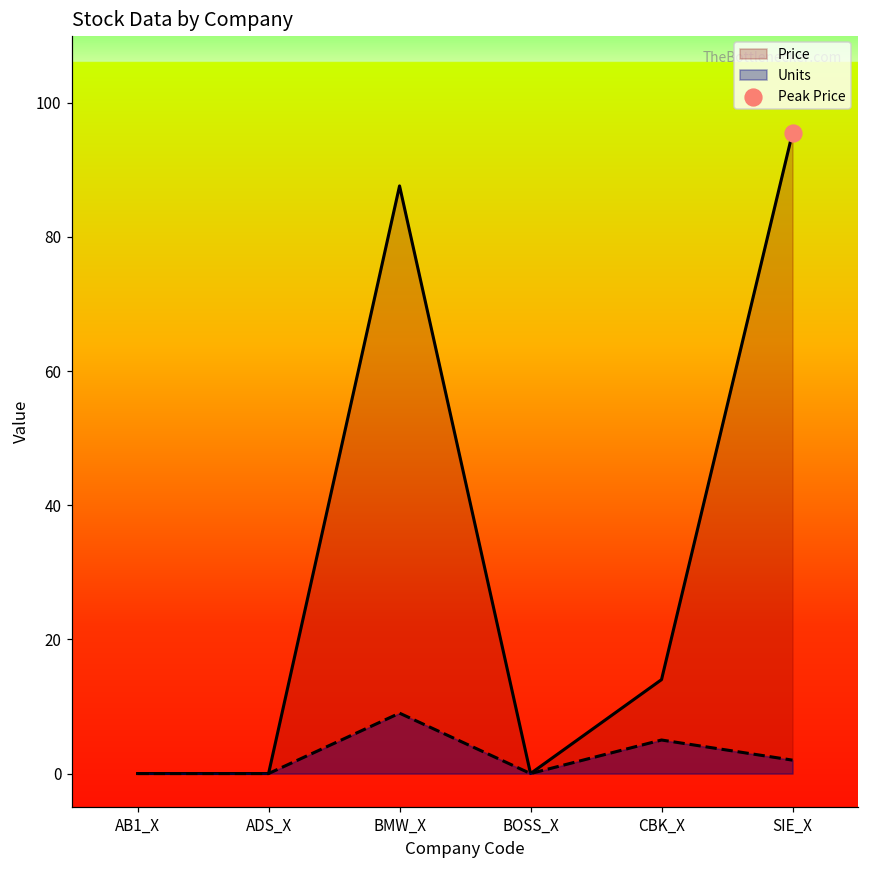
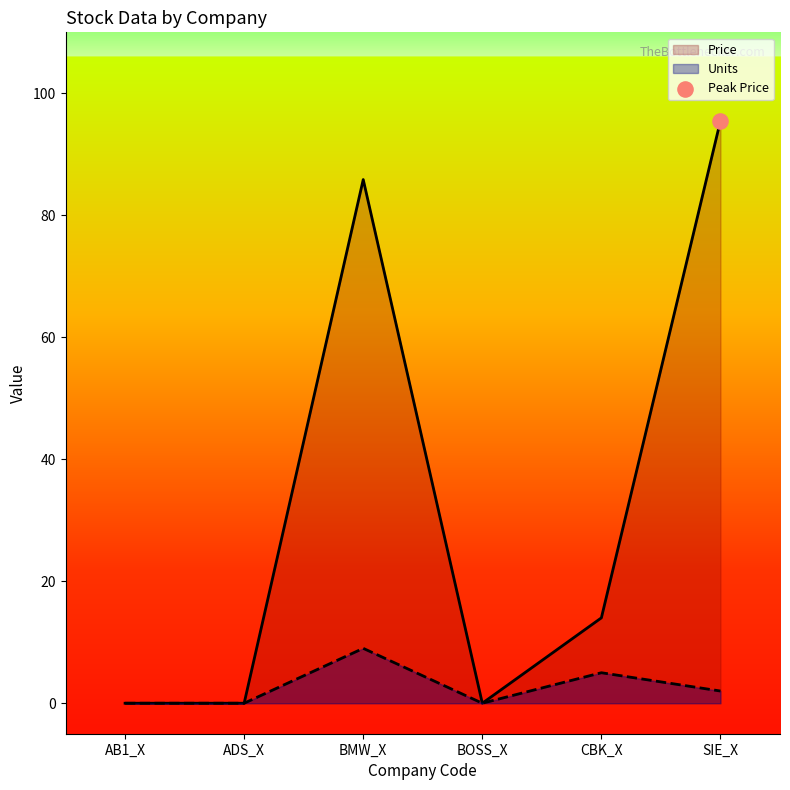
  {
    "Price": {
-     "BMW_X": 88,
+     "BMW_X": 86,
      "CBK_X": 14
    },
    "Units": {
      "BMW_X": 9,
      "CBK_X": 5,
      "SIE_X": 2
    }
  }
